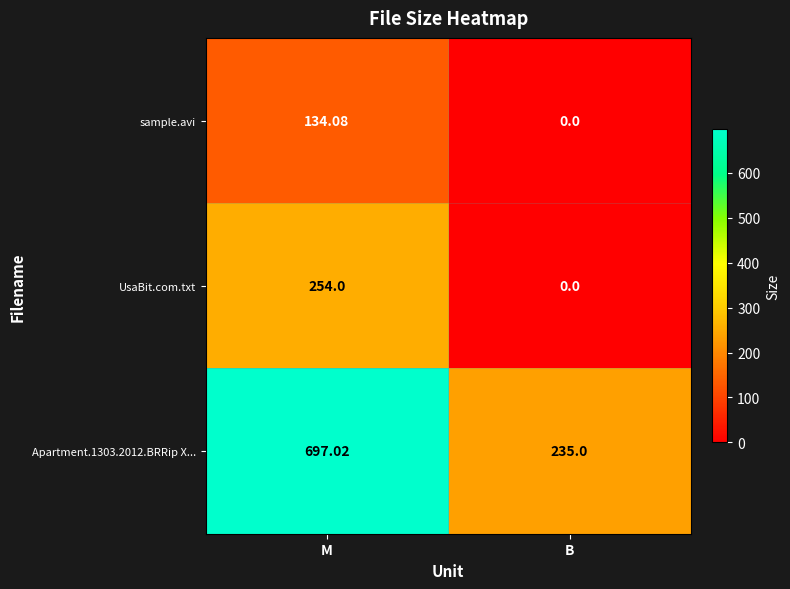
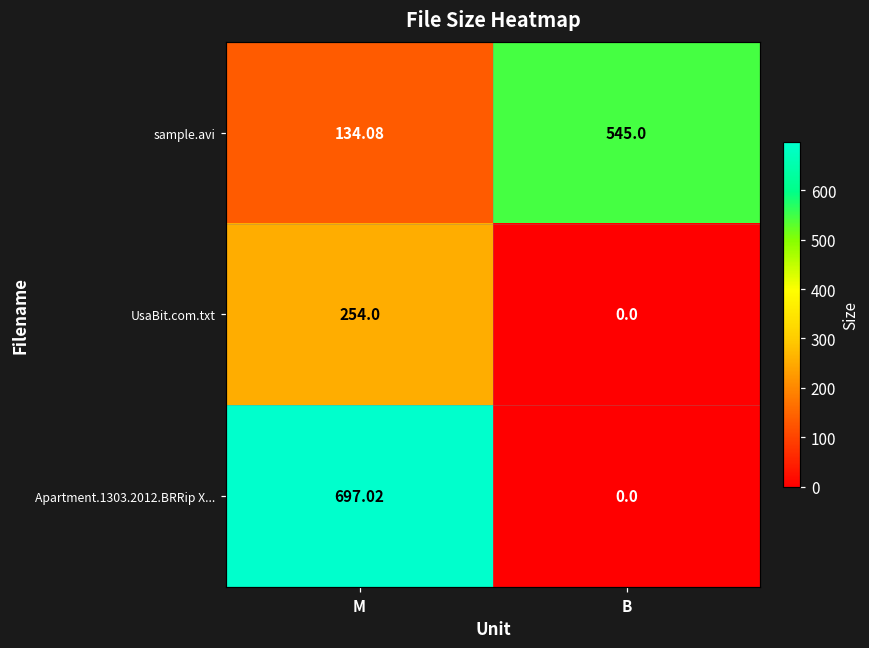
  {
    "sample.avi": {
      "M": 134.08,
-     "B": 0.0
+     "B": 545.0
    },
    "UsaBit.com.txt": {
      "M": 254.0,
      "B": 0.0
    },
    "Apartment.1303.2012.BRRip X...": {
      "M": 697.02,
-     "B": 235.0
+     "B": 0.0
    }
  }
